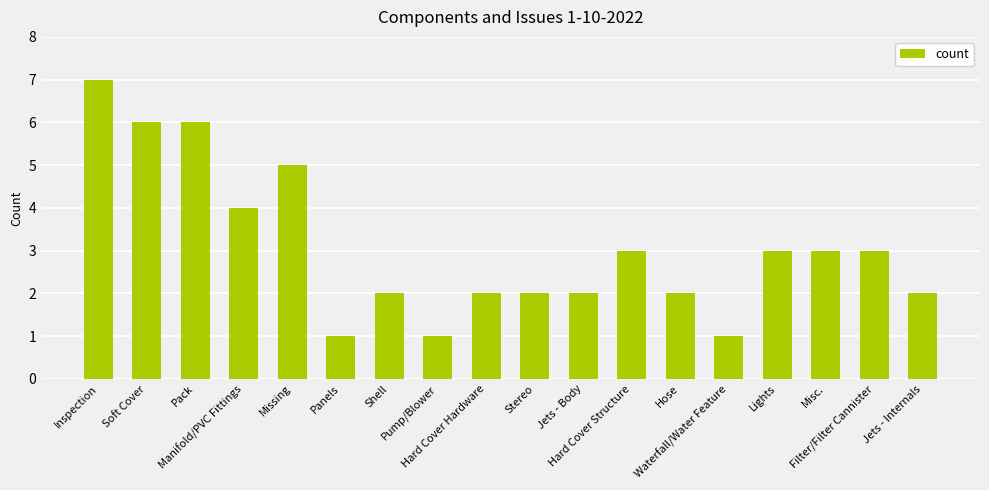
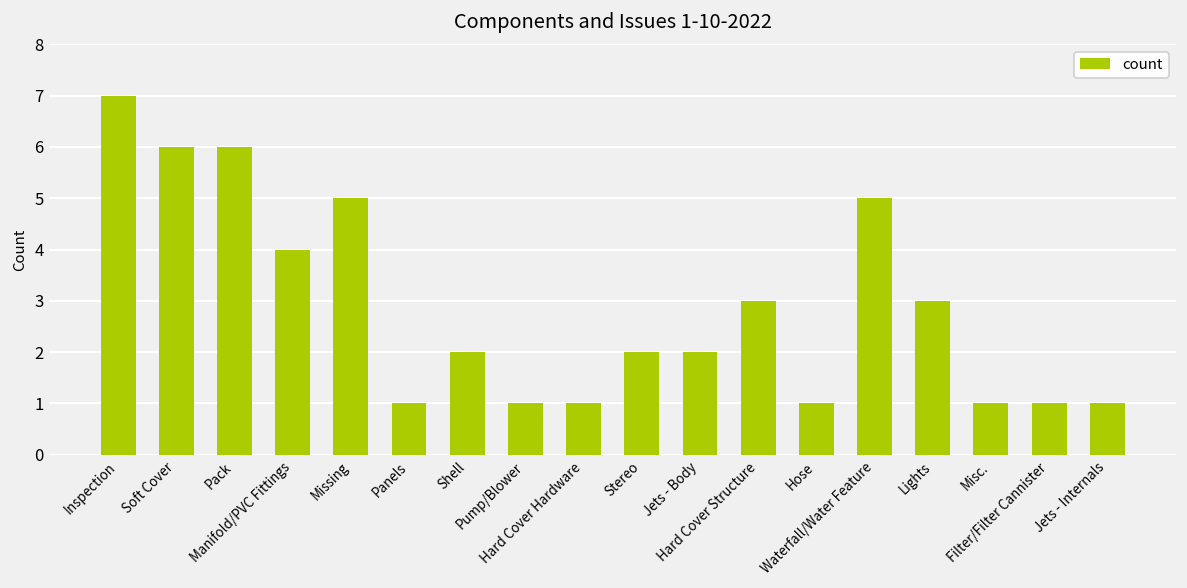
  {
    "Inspection": 7,
    "Soft Cover": 6,
    "Pack": 6,
    "Manifold/PVC Fittings": 4,
    "Missing": 5,
    "Panels": 1,
    "Shell": 2,
    "Pump/Blower": 1,
-   "Hard Cover Hardware": 2,
+   "Hard Cover Hardware": 1,
    "Stereo": 2,
    "Jets - Body": 2,
    "Hard Cover Structure": 3,
-   "Hose": 2,
-   "Waterfall/Water Feature": 1,
+   "Hose": 1,
+   "Waterfall/Water Feature": 5,
    "Lights": 3,
-   "Misc.": 3,
-   "Filter/Filter Cannister": 3,
-   "Jets - Internals": 2
+   "Misc.": 1,
+   "Filter/Filter Cannister": 1,
+   "Jets - Internals": 1
  }
